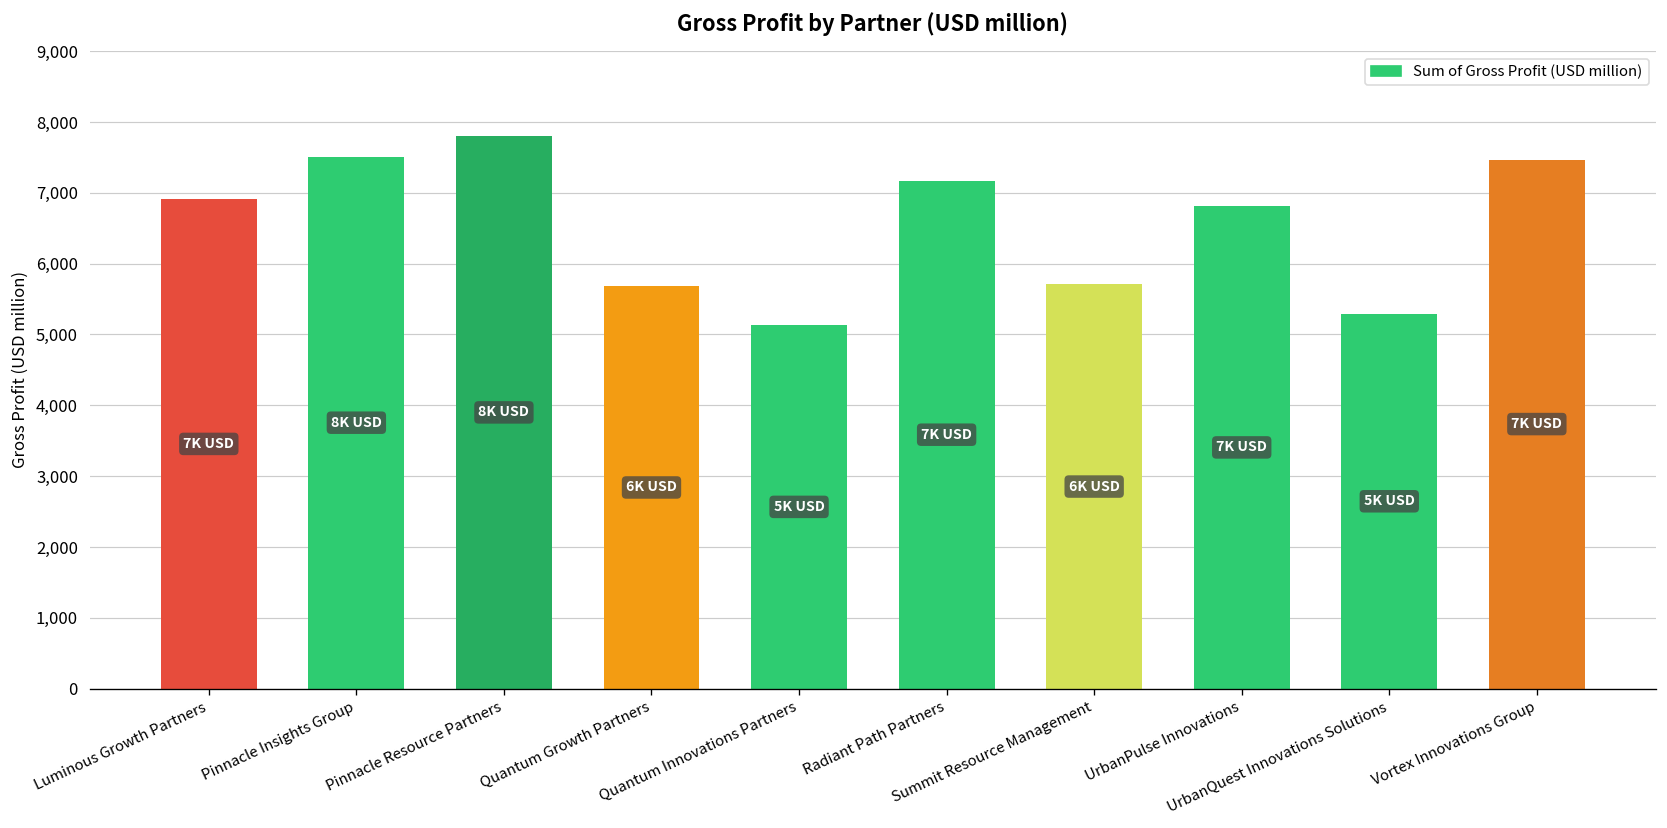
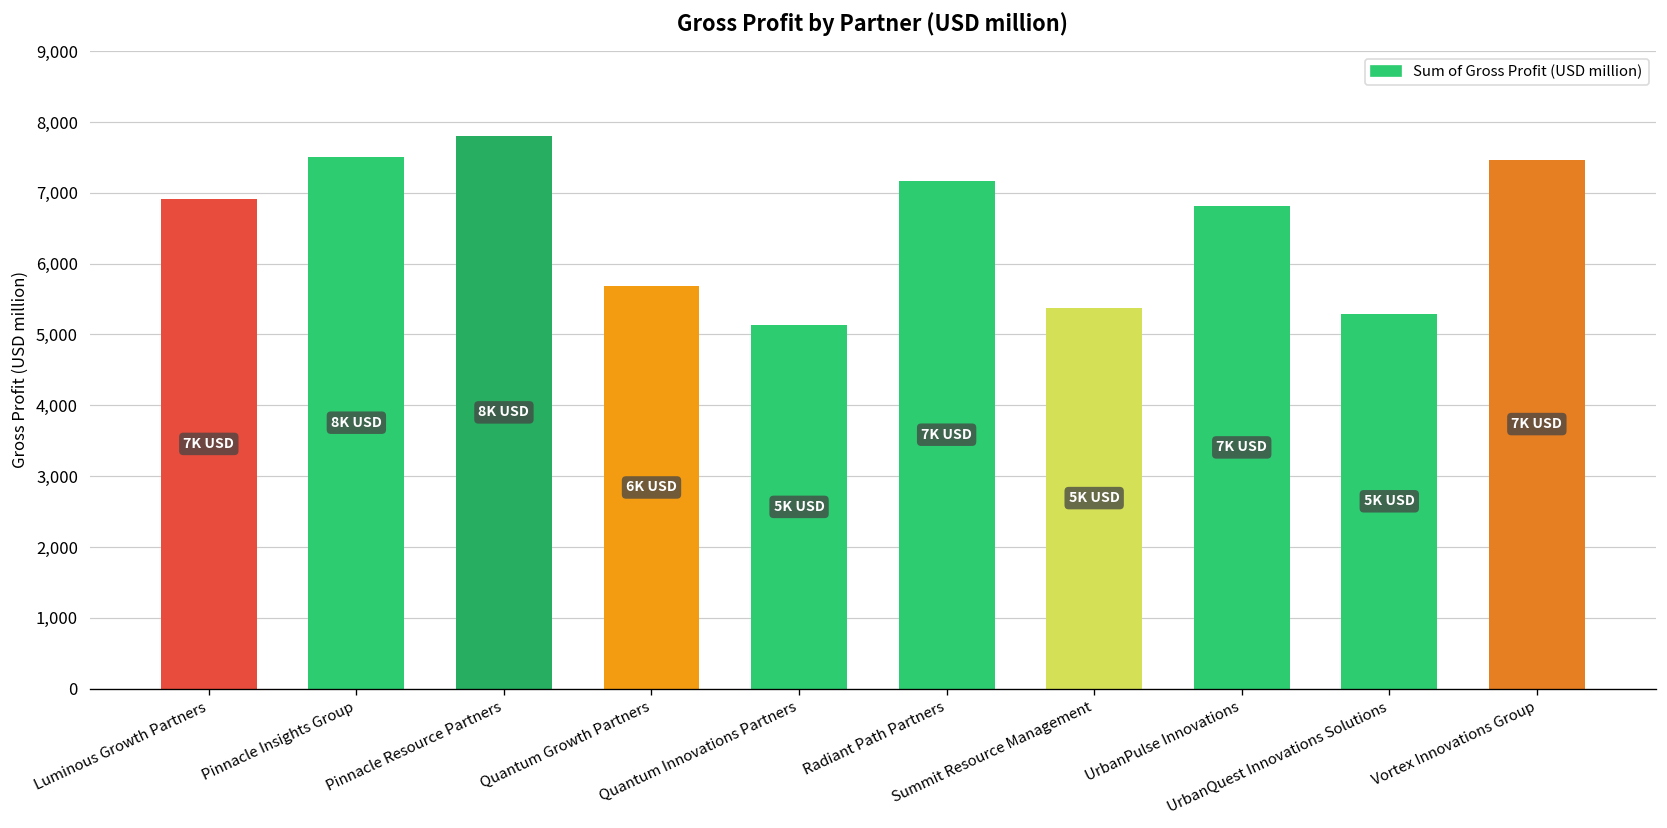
  {
-   "Summit Resource Management": "6K"
+   "Summit Resource Management": "5K"
  }
